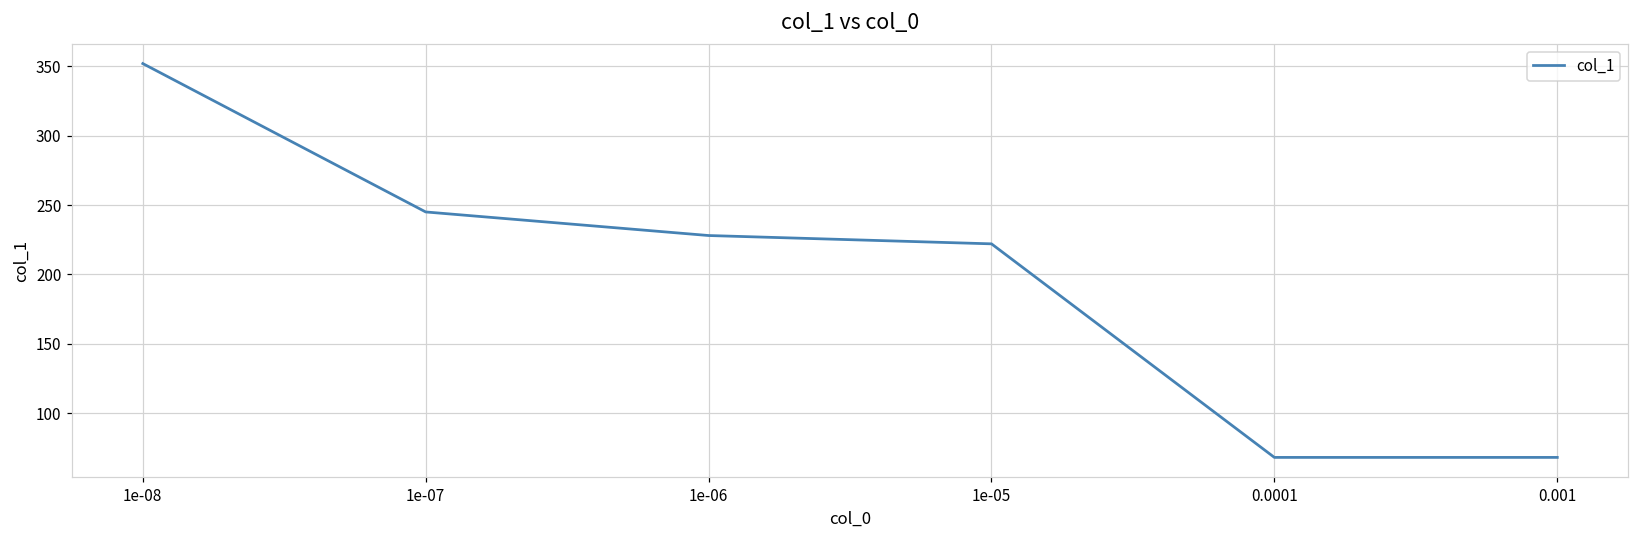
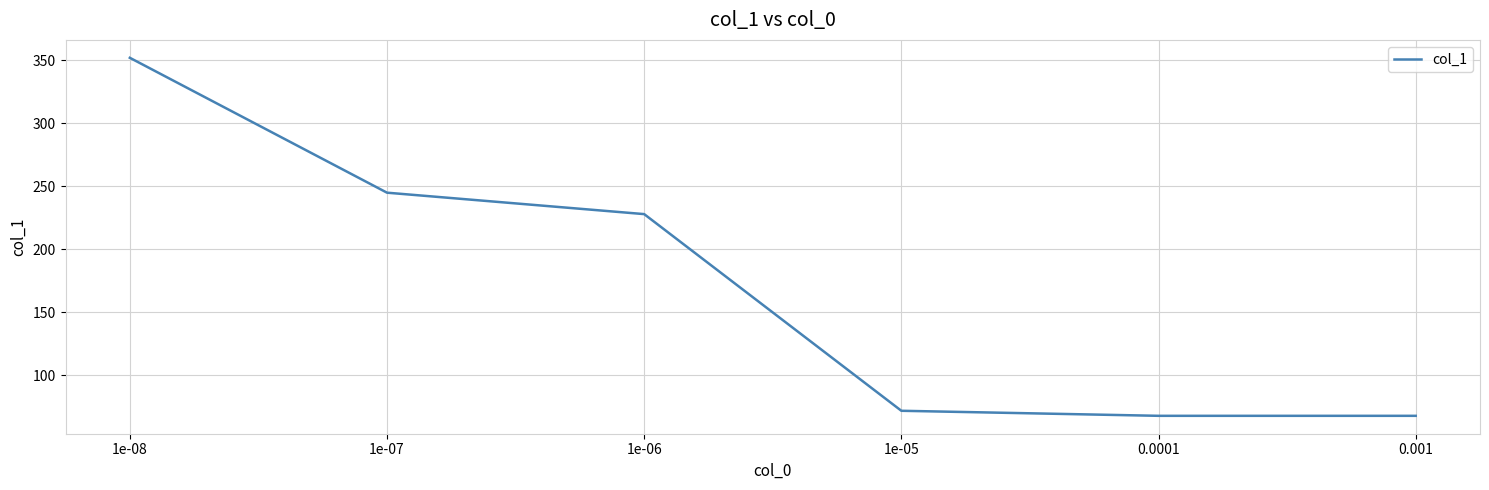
  {
    "1e-08": 352,
    "1e-07": 245,
    "1e-06": 228,
-   "1e-05": 222,
+   "1e-05": 72,
    "0.0001": 68,
    "0.001": 68
  }
